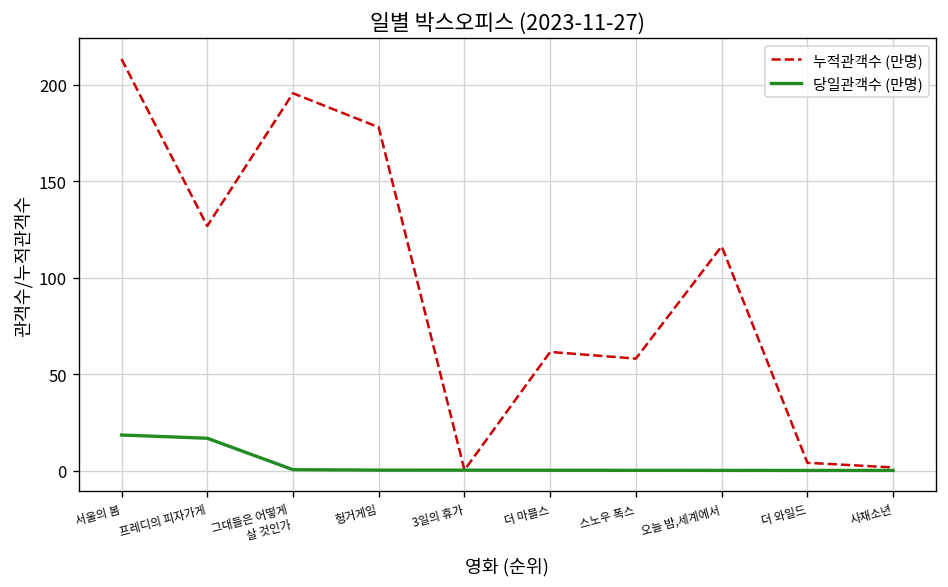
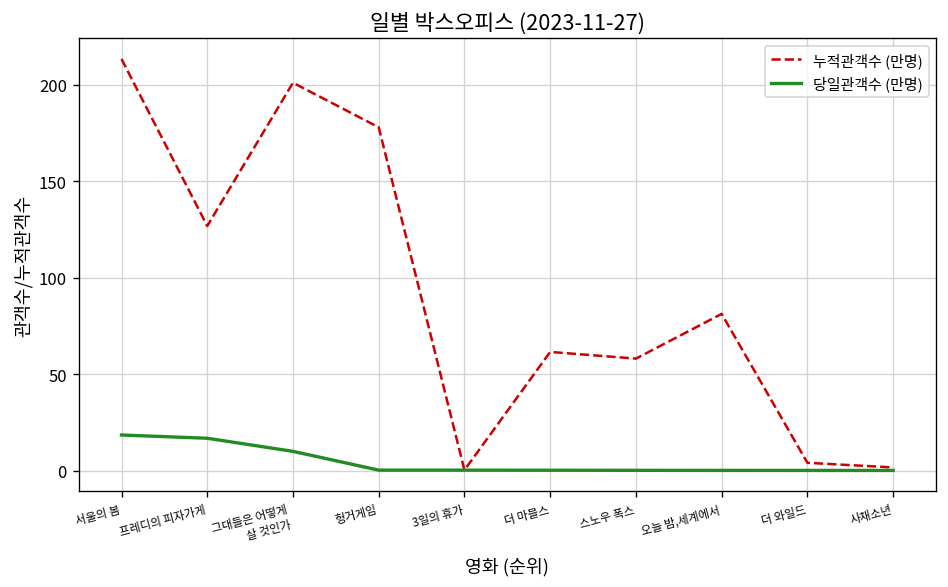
  {
    "누적관객수 (만명)": {
      "서울의 봄": 213,
      "프레디의 피자가게": 127,
-     "그대들은 어떻게 살 것인가": 195,
+     "그대들은 어떻게 살 것인가": 201,
      "헝거게임": 178,
      "더 마블스": 61,
      "스노우 폭스": 58,
-     "오늘 밤,세계에서": 116,
+     "오늘 밤,세계에서": 81,
      "더 와일드": 4
    },
    "당일관객수 (만명)": {
      "서울의 봄": 18,
      "프레디의 피자가게": 17,
-     "그대들은 어떻게 살 것인가": 0,
+     "그대들은 어떻게 살 것인가": 10,
      "헝거게임": 0,
      "더 마블스": 0,
      "스노우 폭스": 0,
      "오늘 밤,세계에서": 0,
      "더 와일드": 0
    }
  }
